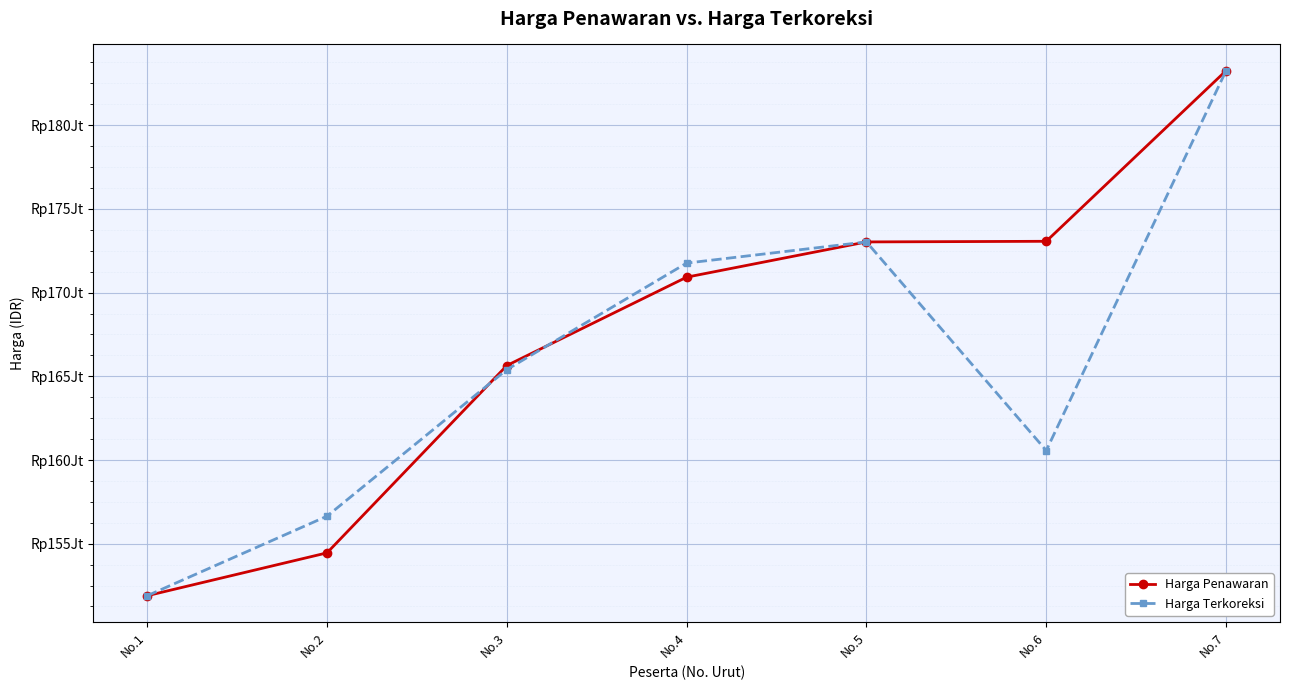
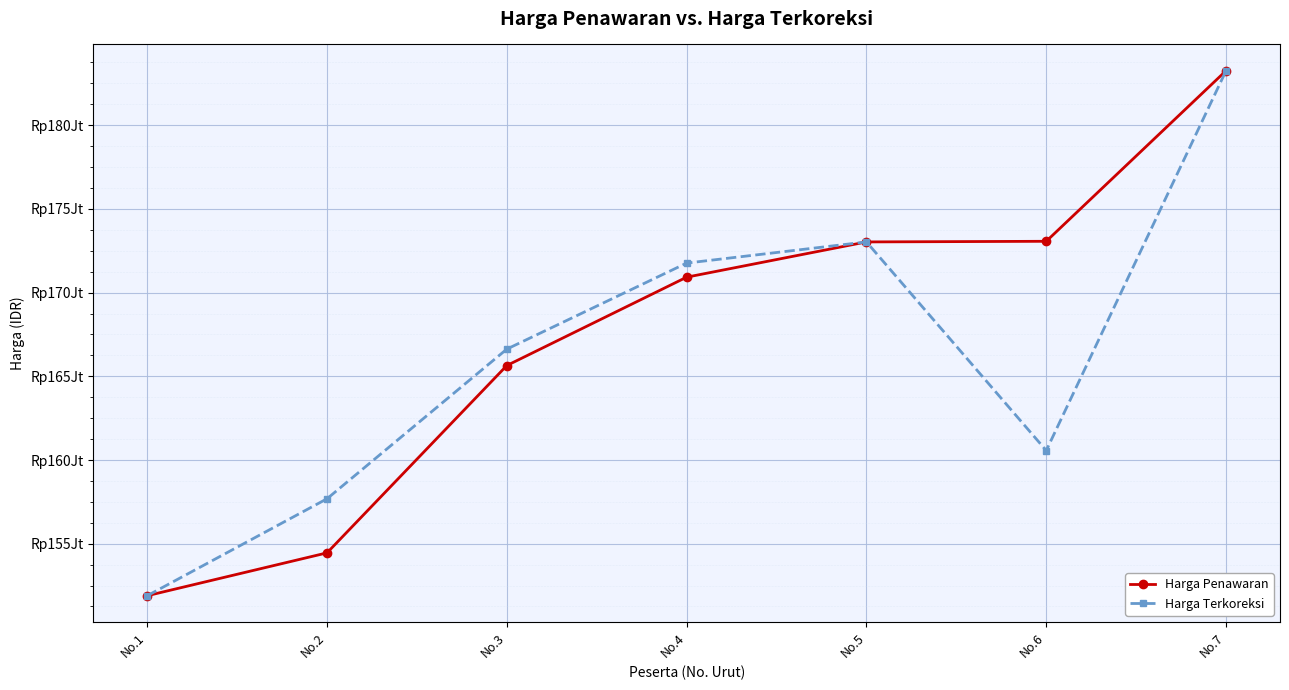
  {
    "Harga Penawaran": {
      "No.2": "Rp154.5Jt",
      "No.3": "Rp165.6Jt",
      "No.4": "Rp170.9Jt",
      "No.6": "Rp173.1Jt"
    },
    "Harga Terkoreksi": {
-     "No.2": "Rp156.6Jt",
-     "No.3": "Rp165.4Jt",
+     "No.2": "Rp157.7Jt",
+     "No.3": "Rp166.6Jt",
      "No.4": "Rp171.8Jt",
      "No.6": "Rp160.6Jt"
    }
  }
